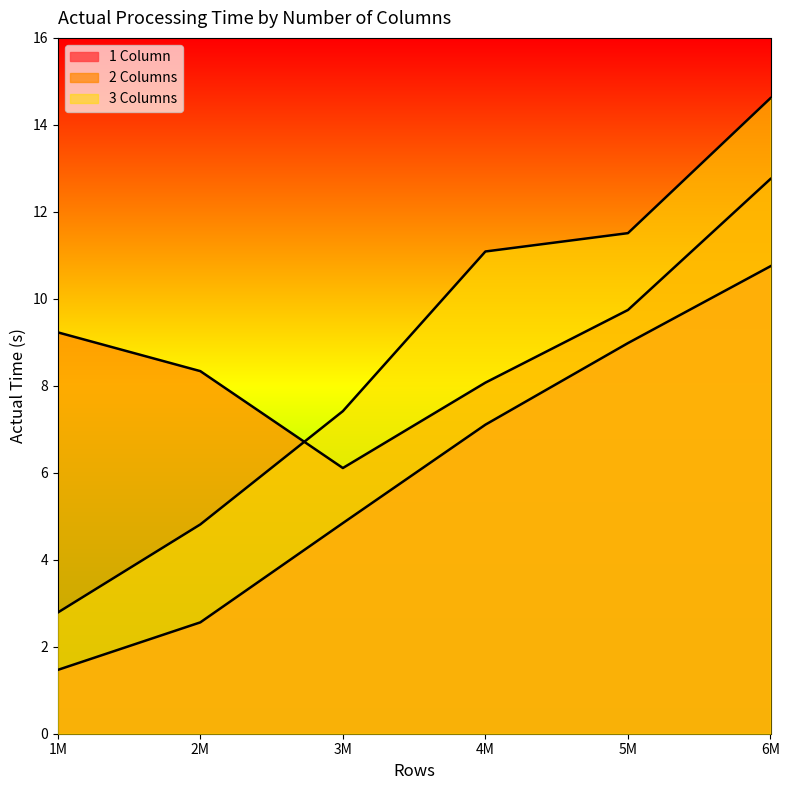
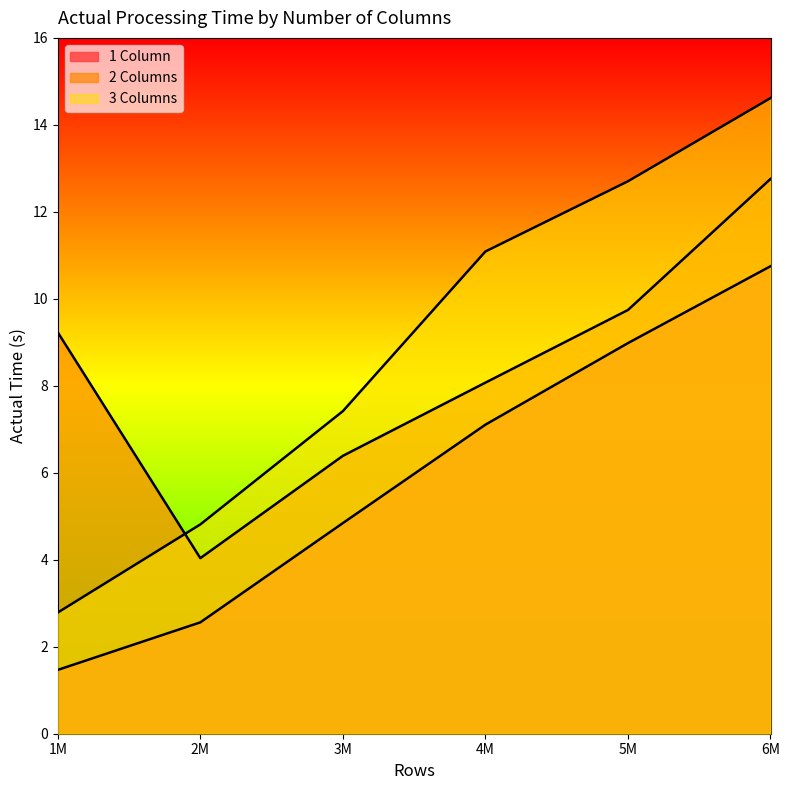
  {
    "1 Column": {
      "1M": 1.5,
      "2M": 2.6,
      "3M": 4.8,
      "4M": 7.1,
      "5M": 9.0,
      "6M": 10.7
    },
    "2 Columns": {
      "1M": 9.2,
-     "2M": 8.3,
-     "3M": 6.1,
+     "2M": 4.0,
+     "3M": 6.4,
      "4M": 8.1,
      "5M": 9.7,
      "6M": 12.8
    },
    "3 Columns": {
      "1M": 2.8,
      "2M": 4.8,
      "3M": 7.4,
      "4M": 11.1,
-     "5M": 11.5,
+     "5M": 12.7,
      "6M": 14.6
    }
  }
